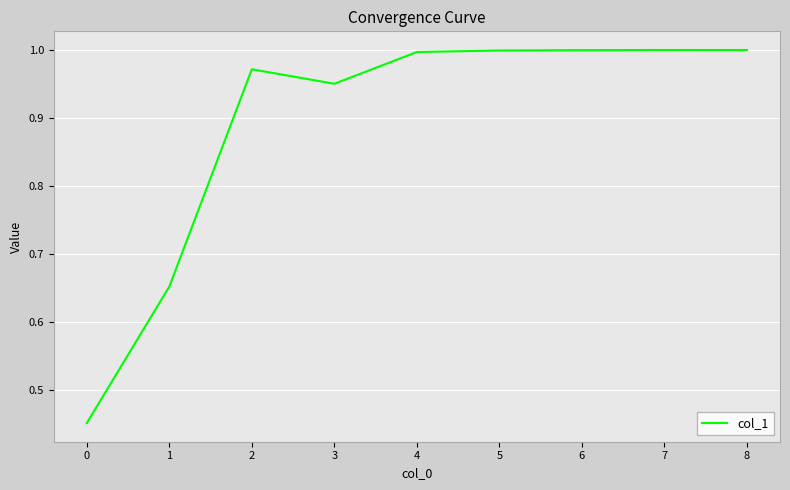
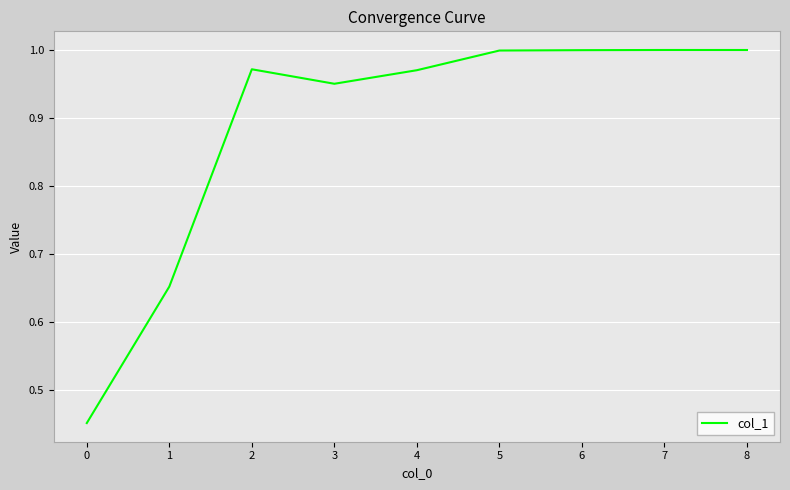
  {
    "0": 0.45,
    "1": 0.65,
    "2": 0.97,
    "3": 0.95,
-   "4": 1.00,
+   "4": 0.97,
    "5": 1.00,
    "6": 1.00,
    "7": 1.00,
    "8": 1.00
  }
